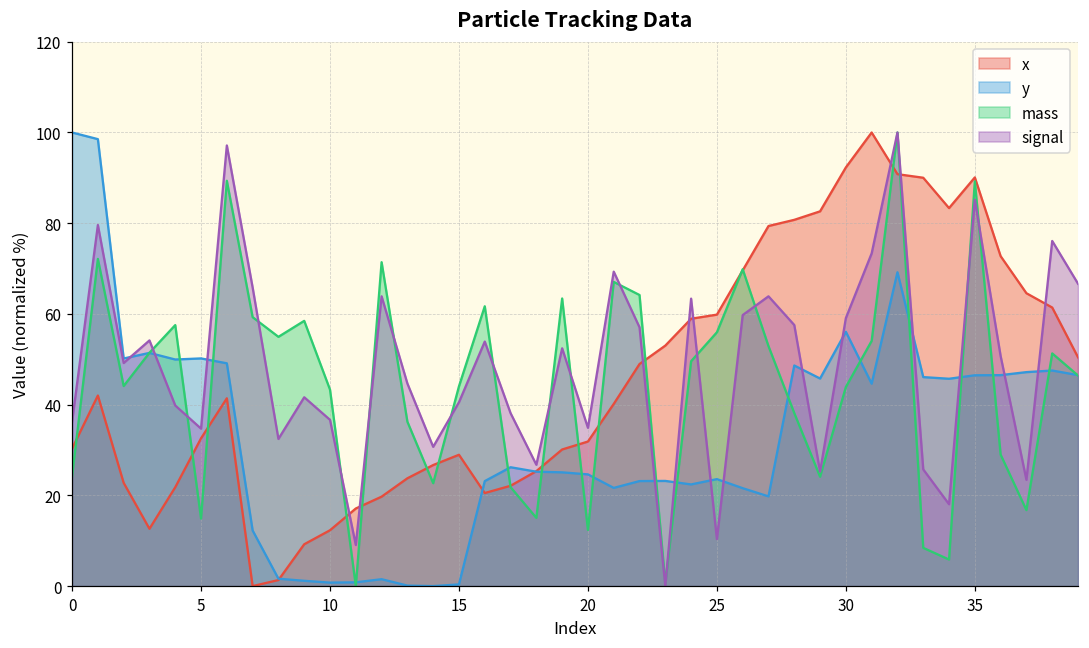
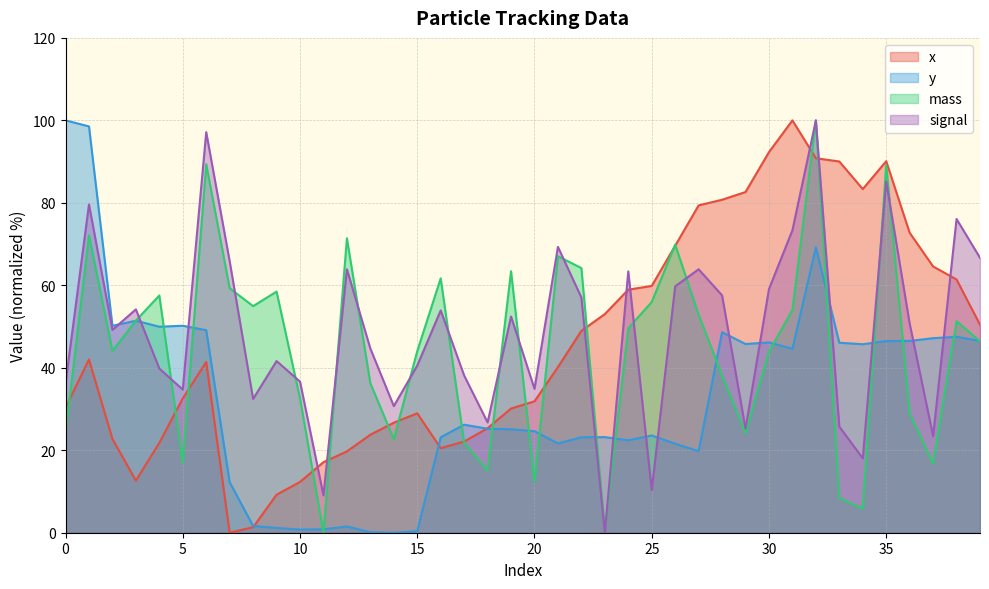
  {
    "x": {
      "0": 30,
      "5": 33,
      "10": 12,
      "15": 29,
      "20": 32,
      "25": 60,
      "30": 92,
      "35": 90
    },
    "y": {
      "0": 100,
      "5": 50,
      "10": 1,
      "15": 0,
      "20": 25,
      "25": 24,
-     "30": 56,
+     "30": 46,
      "35": 46
    },
    "mass": {
      "0": 24,
-     "5": 15,
-     "10": 43,
+     "5": 17,
+     "10": 33,
      "15": 44,
      "20": 12,
      "25": 56,
      "30": 44,
      "35": 89
    },
    "signal": {
      "0": 36,
      "5": 35,
      "10": 37,
      "15": 41,
      "20": 35,
      "25": 10,
      "30": 59,
      "35": 85
    }
  }
